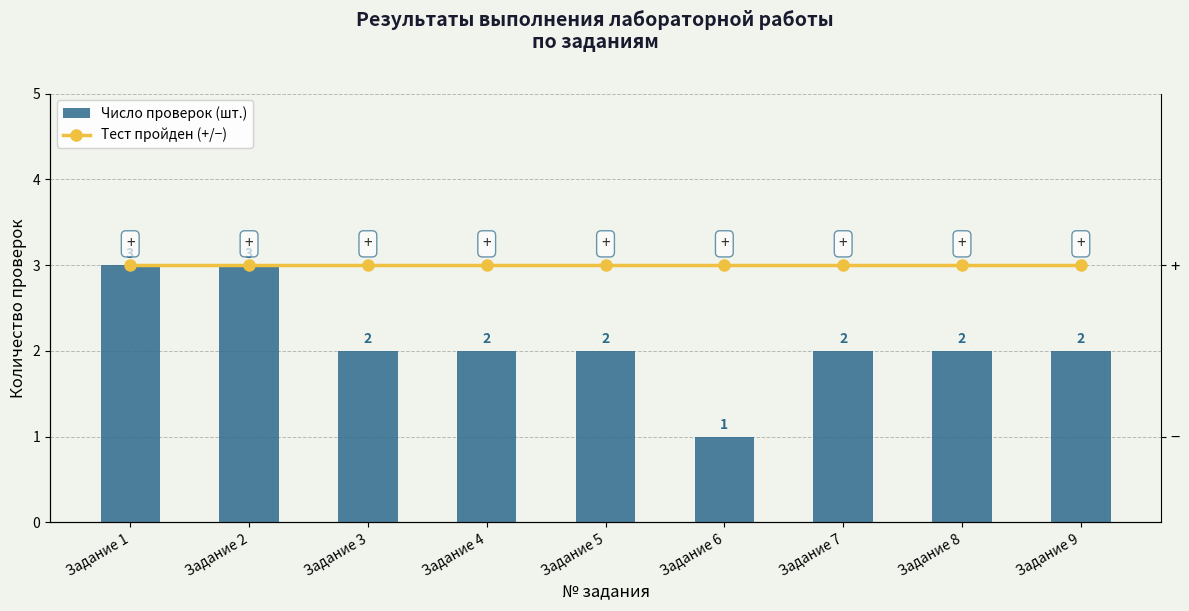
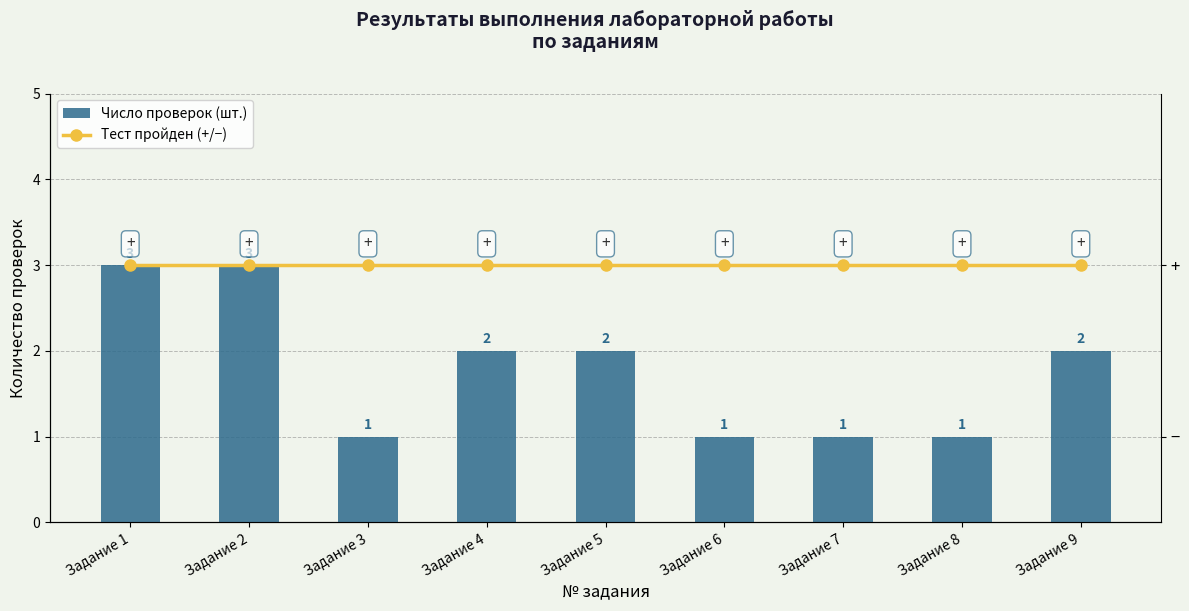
  {
    "Число проверок (шт.)": {
-     "Задание 3": 2,
+     "Задание 3": 1,
      "Задание 4": 2,
      "Задание 5": 2,
      "Задание 6": 1,
-     "Задание 7": 2,
-     "Задание 8": 2,
+     "Задание 7": 1,
+     "Задание 8": 1,
      "Задание 9": 2
    }
  }
